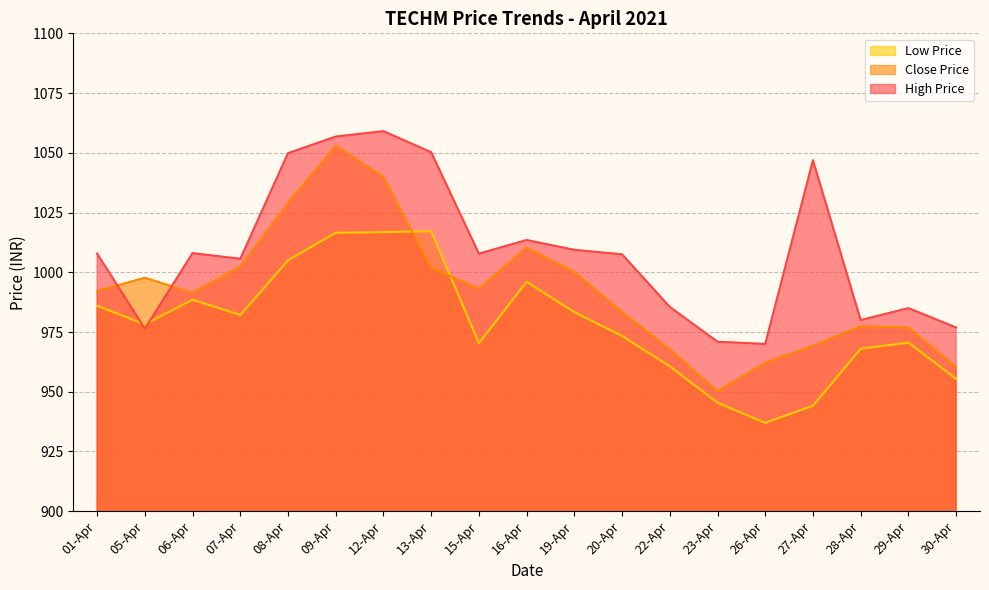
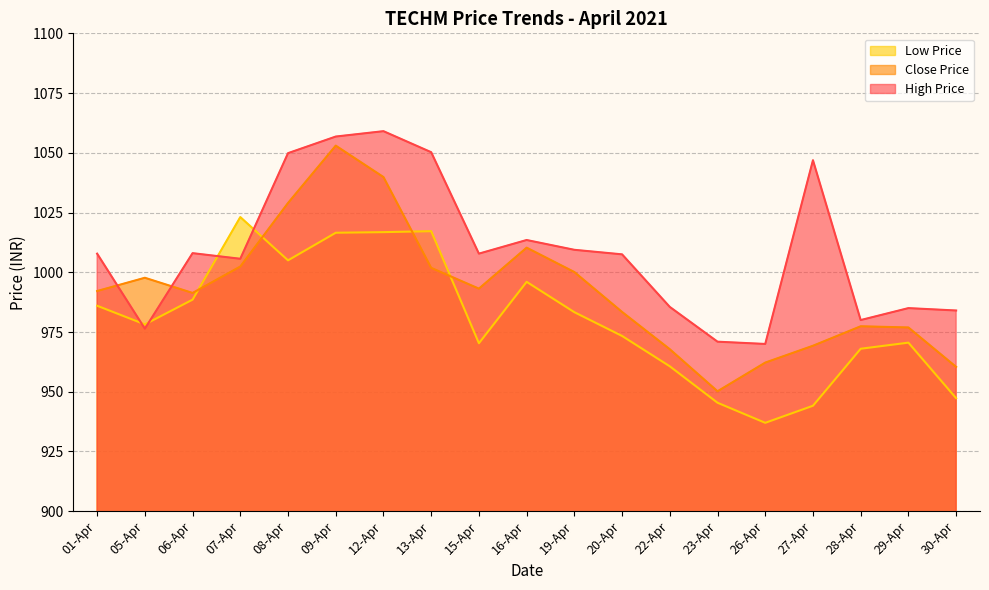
  {
    "Low Price": {
      "01-Apr": 986,
      "05-Apr": 978,
      "06-Apr": 989,
-     "07-Apr": 982,
+     "07-Apr": 1023,
      "08-Apr": 1005,
      "09-Apr": 1017,
      "12-Apr": 1017,
      "13-Apr": 1017,
      "15-Apr": 970,
      "16-Apr": 996,
      "19-Apr": 983,
      "20-Apr": 973,
      "22-Apr": 961,
      "23-Apr": 945,
      "26-Apr": 937,
      "27-Apr": 944,
      "28-Apr": 968,
      "29-Apr": 971,
-     "30-Apr": 955
+     "30-Apr": 947
    },
    "Close Price": {
      "01-Apr": 992,
      "05-Apr": 998,
      "06-Apr": 991,
      "07-Apr": 1002,
      "08-Apr": 1029,
      "09-Apr": 1053,
      "12-Apr": 1040,
      "13-Apr": 1002,
      "15-Apr": 993,
      "16-Apr": 1010,
      "19-Apr": 1000,
      "20-Apr": 983,
      "22-Apr": 968,
      "23-Apr": 950,
      "26-Apr": 962,
      "27-Apr": 969,
      "28-Apr": 977,
      "29-Apr": 977,
      "30-Apr": 960
    },
    "High Price": {
      "01-Apr": 1008,
      "05-Apr": 976,
      "06-Apr": 1008,
      "07-Apr": 1006,
      "08-Apr": 1050,
      "09-Apr": 1057,
      "12-Apr": 1059,
      "13-Apr": 1050,
      "15-Apr": 1008,
      "16-Apr": 1014,
      "19-Apr": 1009,
      "20-Apr": 1008,
      "22-Apr": 986,
      "23-Apr": 971,
      "26-Apr": 970,
      "27-Apr": 1047,
      "28-Apr": 980,
      "29-Apr": 985,
-     "30-Apr": 977
+     "30-Apr": 984
    }
  }
